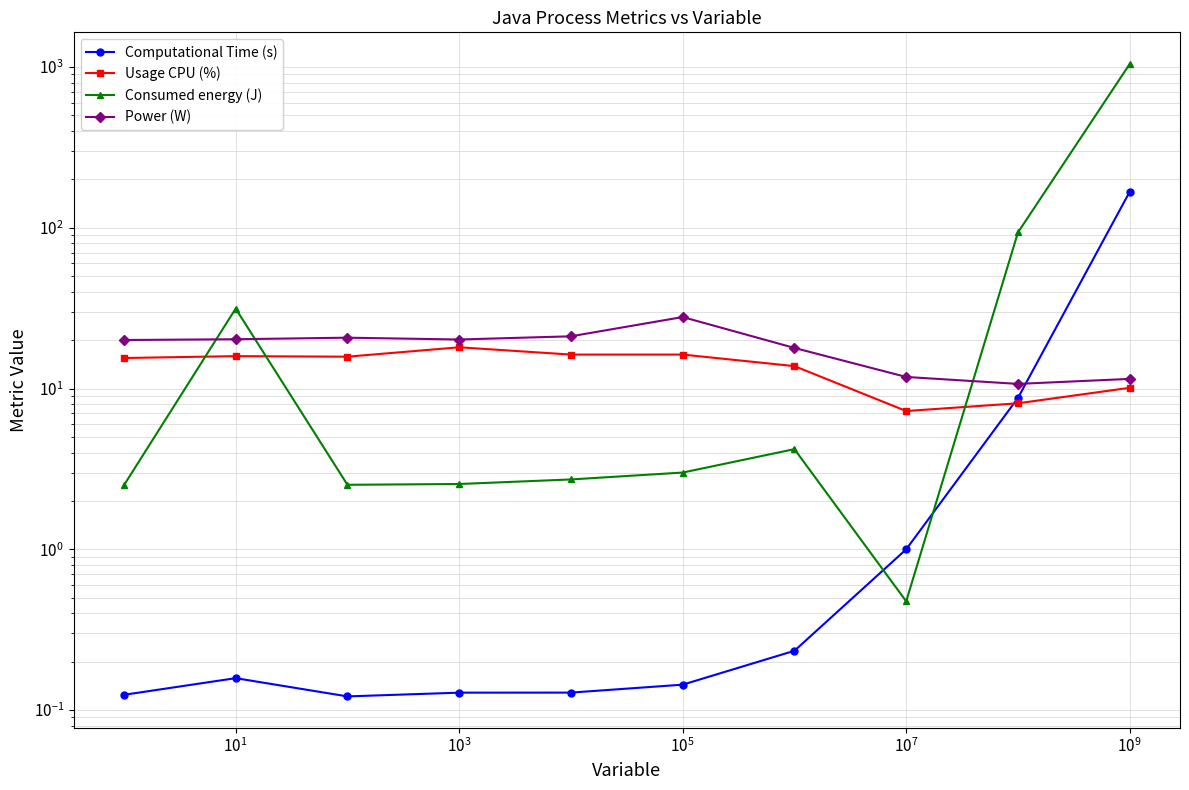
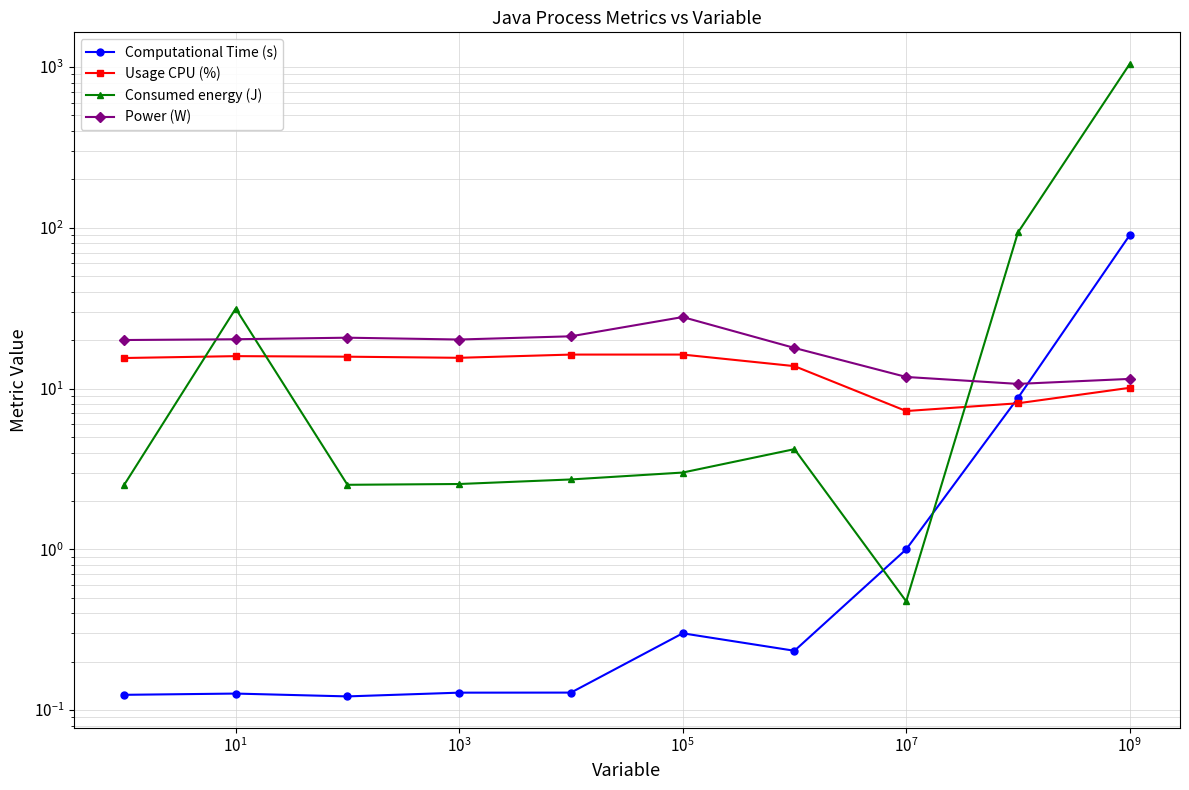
  {
    "Computational Time (s)": {
-     "10^1": 0.16,
+     "10^1": 0.13,
      "10^3": 0.13,
-     "10^5": 0.14,
+     "10^5": 0.30,
      "10^7": 1.0,
-     "10^9": 170
+     "10^9": 90
    },
    "Usage CPU (%)": {
      "10^1": 16,
-     "10^3": 18,
+     "10^3": 16,
      "10^5": 16,
      "10^7": 7,
      "10^9": 10
    },
    "Consumed energy (J)": {
      "10^1": 31,
      "10^3": 2.5,
      "10^5": 3.0,
      "10^7": 0.47,
      "10^9": 1000
    },
    "Power (W)": {
      "10^1": 20,
      "10^3": 20,
      "10^5": 28,
      "10^7": 12,
      "10^9": 11
    }
  }
